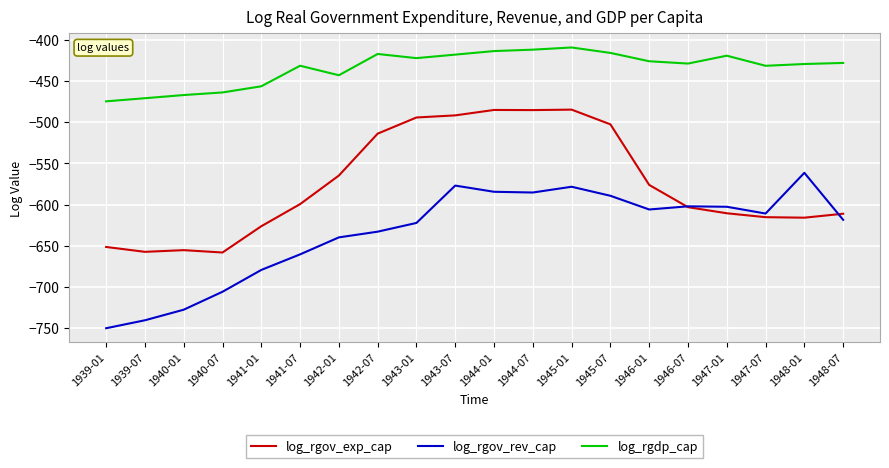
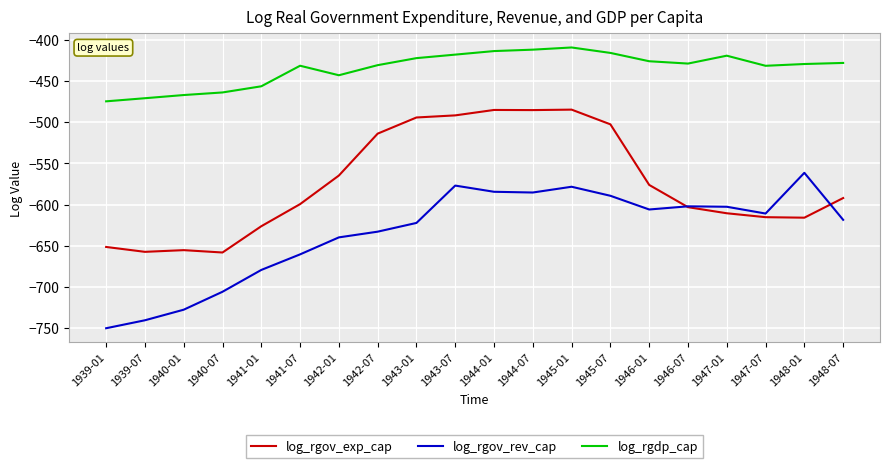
  {
    "log_rgov_exp_cap": {
      "1939-01": -650,
      "1939-07": -660,
      "1940-01": -660,
      "1940-07": -660,
      "1941-01": -630,
      "1941-07": -600,
      "1942-01": -560,
      "1942-07": -510,
      "1943-01": -490,
      "1943-07": -490,
      "1944-01": -490,
      "1944-07": -490,
      "1945-01": -480,
      "1945-07": -500,
      "1946-01": -580,
      "1947-01": -610,
      "1947-07": -620,
      "1948-01": -620,
-     "1948-07": -610
+     "1948-07": -590
    },
    "log_rgov_rev_cap": {
      "1939-01": -750,
      "1939-07": -740,
      "1940-01": -730,
      "1940-07": -710,
      "1941-01": -680,
      "1941-07": -660,
      "1942-01": -640,
      "1942-07": -630,
      "1943-01": -620,
      "1943-07": -580,
      "1944-01": -580,
      "1944-07": -590,
      "1945-01": -580,
      "1945-07": -590,
      "1946-01": -610,
      "1947-01": -600,
      "1947-07": -610,
      "1948-01": -560,
      "1948-07": -620
    },
    "log_rgdp_cap": {
      "1939-01": -470,
      "1939-07": -470,
      "1940-01": -470,
      "1940-07": -460,
      "1941-01": -460,
      "1941-07": -430,
      "1942-01": -440,
-     "1942-07": -420,
+     "1942-07": -430,
      "1943-01": -420,
      "1943-07": -420,
      "1944-01": -410,
      "1944-07": -410,
      "1945-01": -410,
      "1945-07": -420,
      "1946-01": -430,
      "1946-07": -430,
      "1947-01": -420,
      "1947-07": -430,
      "1948-01": -430,
      "1948-07": -430
    }
  }
